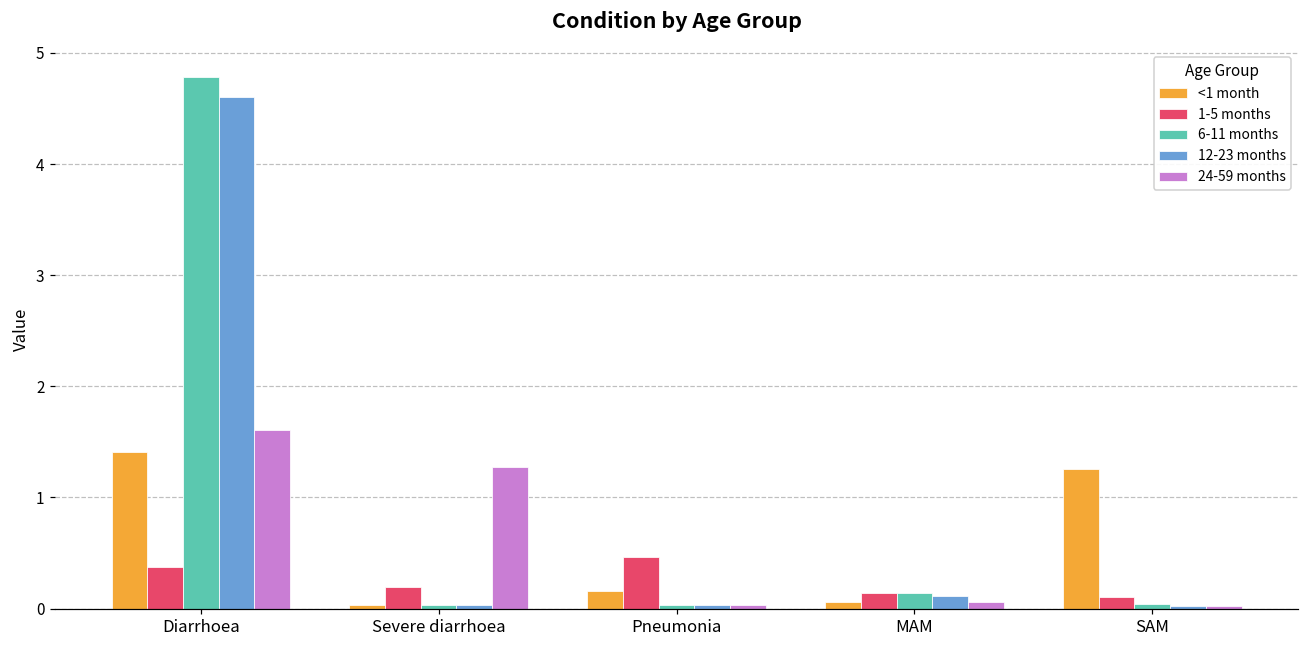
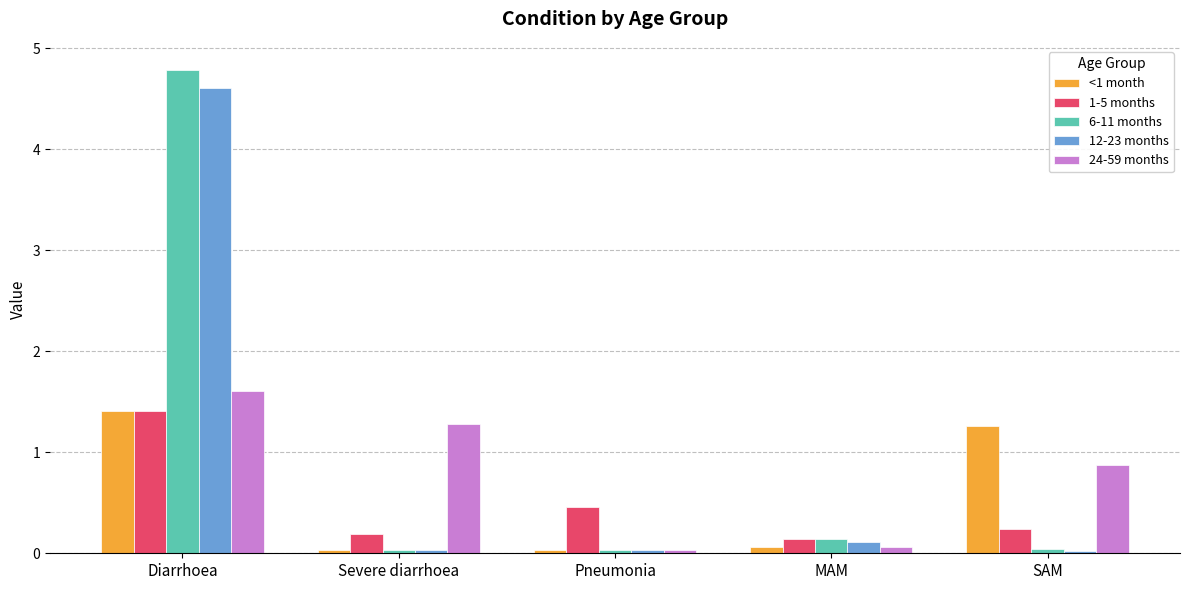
  {
    "<1 month": {
      "Diarrhoea": 1.41,
      "Severe diarrhoea": 0.03,
-     "Pneumonia": 0.16,
+     "Pneumonia": 0.03,
      "MAM": 0.06,
      "SAM": 1.26
    },
    "1-5 months": {
-     "Diarrhoea": 0.38,
+     "Diarrhoea": 1.41,
      "Severe diarrhoea": 0.20,
      "Pneumonia": 0.46,
      "MAM": 0.14,
-     "SAM": 0.10
+     "SAM": 0.24
    },
    "24-59 months": {
      "Diarrhoea": 1.61,
      "Severe diarrhoea": 1.28,
      "Pneumonia": 0.03,
      "MAM": 0.06,
-     "SAM": 0.02
+     "SAM": 0.87
    }
  }
